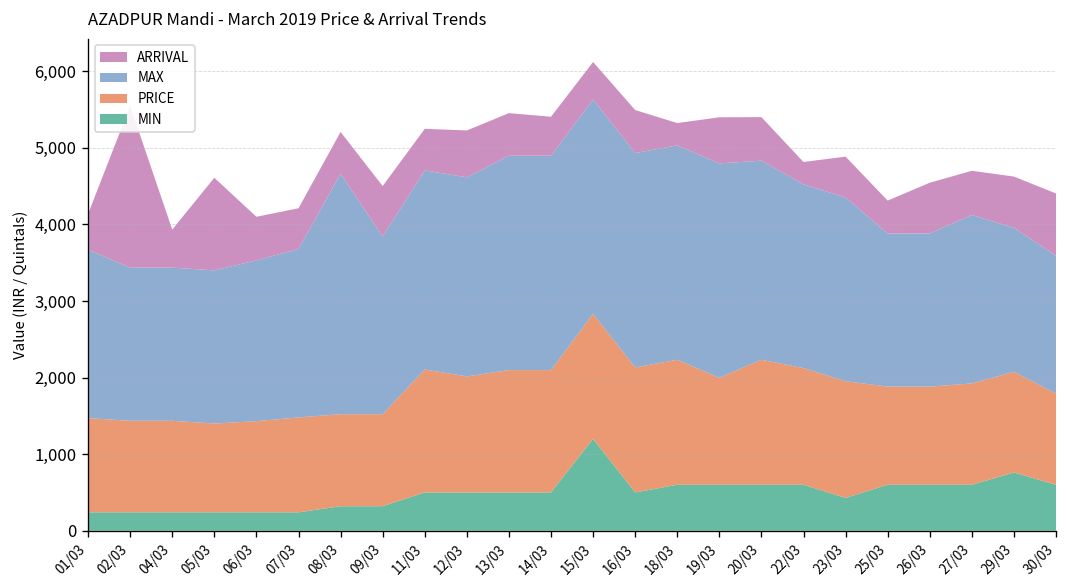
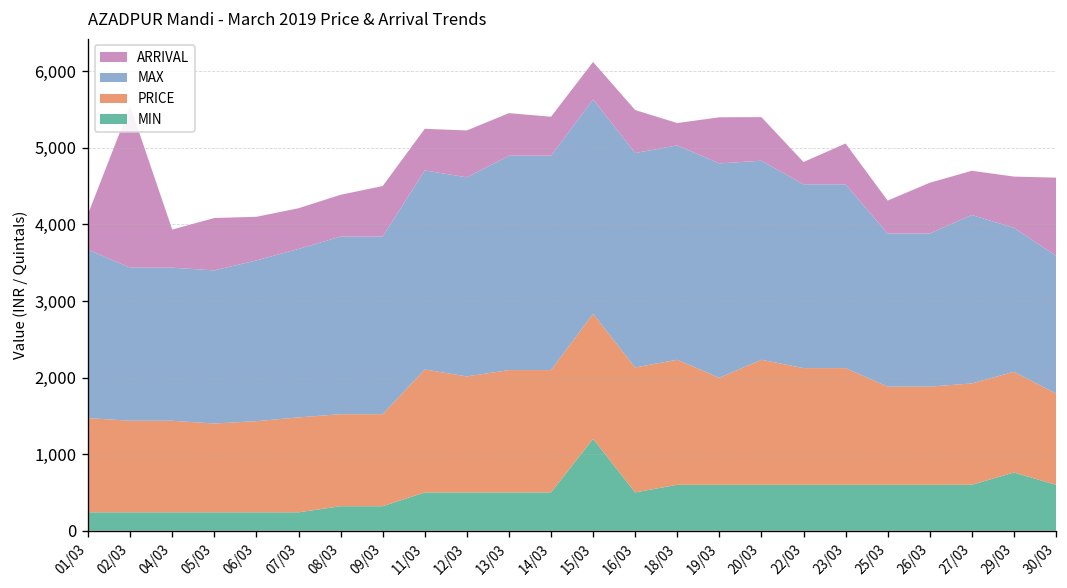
  {
    "MIN": {
      "01/03": "200",
      "02/03": "200",
      "04/03": "200",
      "05/03": "200",
      "06/03": "200",
      "07/03": "200",
      "08/03": "300",
      "09/03": "300",
      "11/03": "500",
      "12/03": "500",
      "13/03": "500",
      "14/03": "500",
      "15/03": "1,200",
      "16/03": "500",
      "18/03": "600",
      "19/03": "600",
      "20/03": "600",
      "22/03": "600",
-     "23/03": "400",
+     "23/03": "600",
      "25/03": "600",
      "26/03": "600",
      "27/03": "600",
      "29/03": "800",
      "30/03": "600"
    },
    "PRICE": {
      "01/03": "1,200",
      "02/03": "1,200",
      "04/03": "1,200",
      "05/03": "1,200",
      "06/03": "1,200",
      "07/03": "1,200",
      "08/03": "1,200",
      "09/03": "1,200",
      "11/03": "1,600",
      "12/03": "1,500",
      "13/03": "1,600",
      "14/03": "1,600",
      "15/03": "1,600",
      "16/03": "1,600",
      "18/03": "1,600",
      "19/03": "1,400",
      "20/03": "1,600",
      "22/03": "1,500",
      "23/03": "1,500",
      "25/03": "1,300",
      "26/03": "1,300",
      "27/03": "1,300",
      "29/03": "1,300",
      "30/03": "1,200"
    },
    "MAX": {
      "01/03": "2,200",
      "02/03": "2,000",
      "04/03": "2,000",
      "05/03": "2,000",
      "06/03": "2,100",
      "07/03": "2,200",
-     "08/03": "3,100",
+     "08/03": "2,300",
      "09/03": "2,300",
      "11/03": "2,600",
      "12/03": "2,600",
      "13/03": "2,800",
      "14/03": "2,800",
      "15/03": "2,800",
      "16/03": "2,800",
      "18/03": "2,800",
      "19/03": "2,800",
      "20/03": "2,600",
      "22/03": "2,400",
      "23/03": "2,400",
      "25/03": "2,000",
      "26/03": "2,000",
      "27/03": "2,200",
      "29/03": "1,900",
      "30/03": "1,800"
    },
    "ARRIVAL": {
      "01/03": "500",
      "04/03": "500",
-     "05/03": "1,200",
+     "05/03": "700",
      "06/03": "600",
      "07/03": "500",
      "08/03": "500",
      "09/03": "700",
      "11/03": "500",
      "12/03": "600",
      "13/03": "600",
      "14/03": "500",
      "15/03": "500",
      "16/03": "600",
      "18/03": "300",
      "19/03": "600",
      "20/03": "600",
      "22/03": "300",
      "23/03": "500",
      "25/03": "400",
      "26/03": "700",
      "27/03": "600",
      "29/03": "700",
-     "30/03": "800"
+     "30/03": "1,000"
    }
  }
